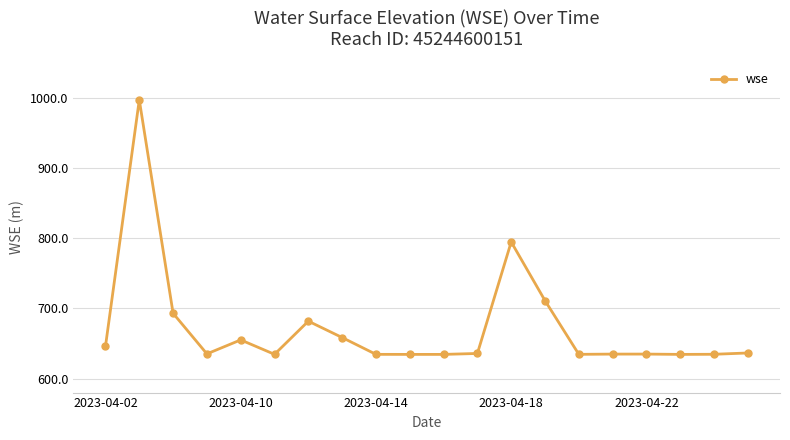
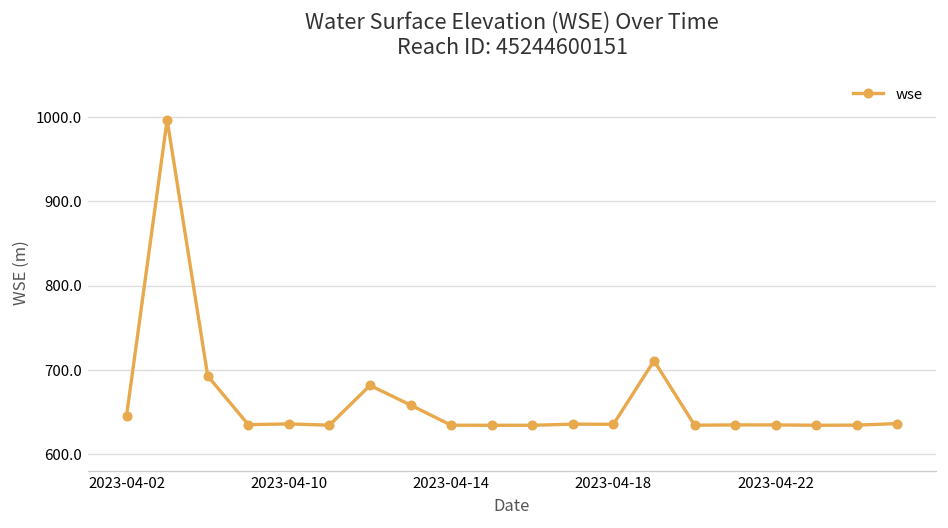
  {
    "2023-04-02": 650,
-   "2023-04-10": 660,
+   "2023-04-10": 640,
    "2023-04-14": 630,
-   "2023-04-18": 790,
+   "2023-04-18": 640,
    "2023-04-22": 630
  }
